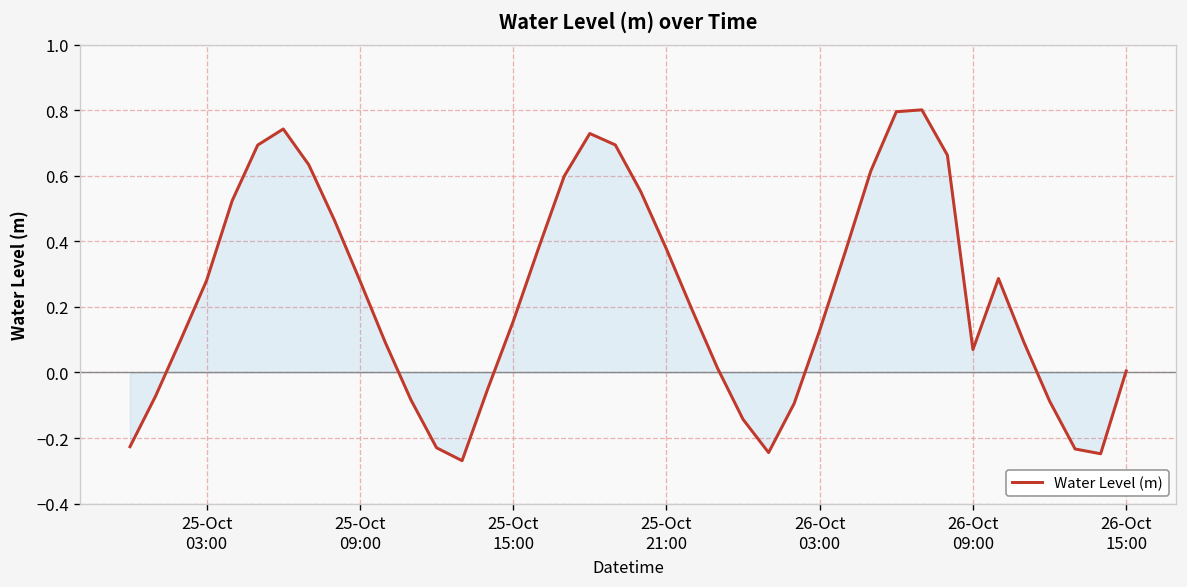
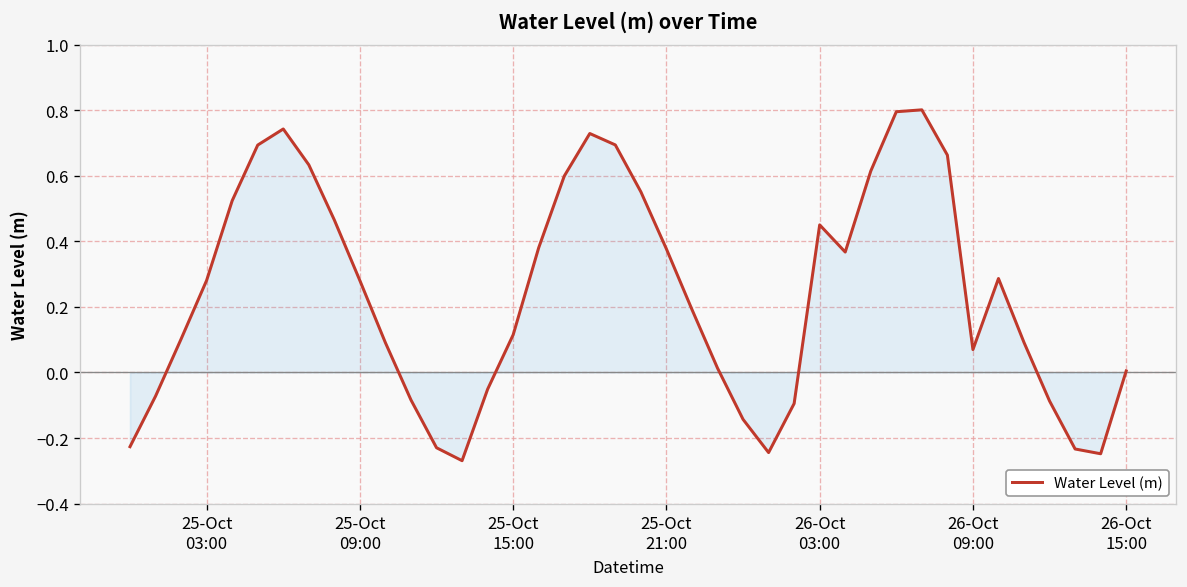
  {
    "Water Level (m)": {
-     "25-Oct 15:00": 0.16,
-     "26-Oct 03:00": 0.13
+     "25-Oct 15:00": 0.11,
+     "26-Oct 03:00": 0.45
    }
  }
